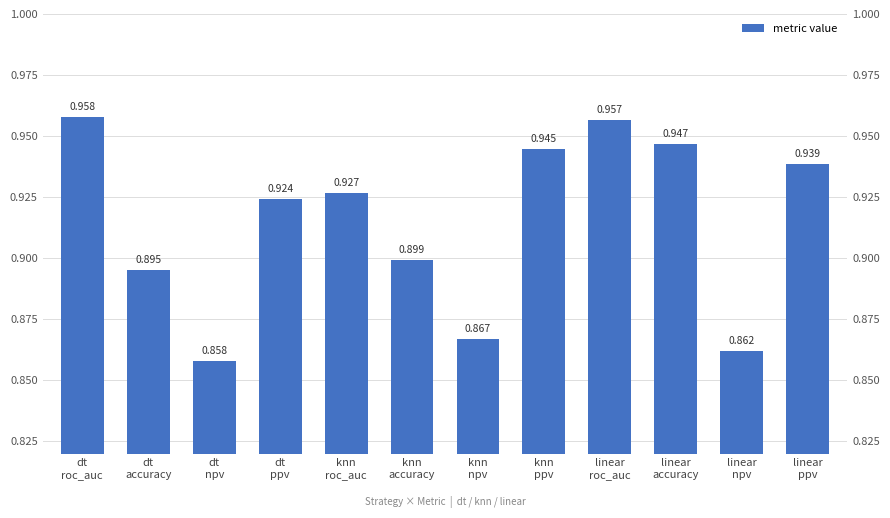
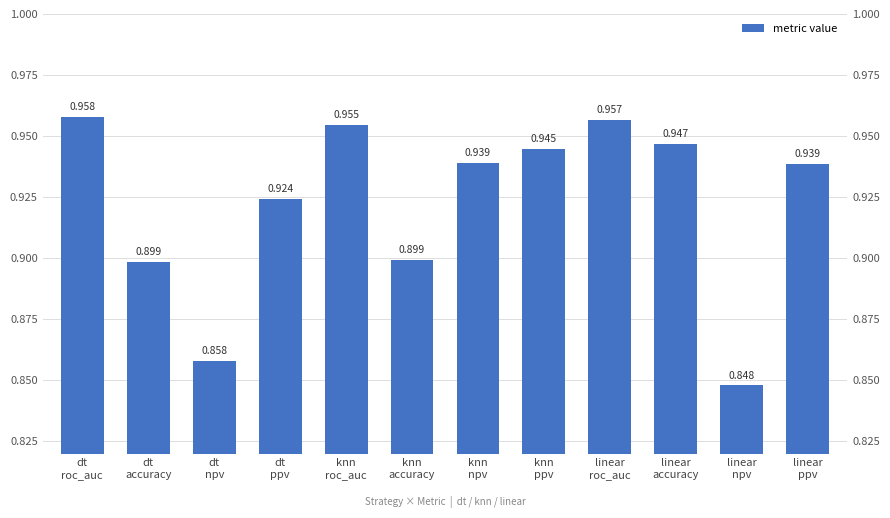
  {
    "dt roc_auc": 0.958,
-   "dt accuracy": 0.895,
+   "dt accuracy": 0.899,
    "dt npv": 0.858,
    "dt ppv": 0.924,
-   "knn roc_auc": 0.927,
+   "knn roc_auc": 0.955,
    "knn accuracy": 0.899,
-   "knn npv": 0.867,
+   "knn npv": 0.939,
    "knn ppv": 0.945,
    "linear roc_auc": 0.957,
    "linear accuracy": 0.947,
-   "linear npv": 0.862,
+   "linear npv": 0.848,
    "linear ppv": 0.939
  }
